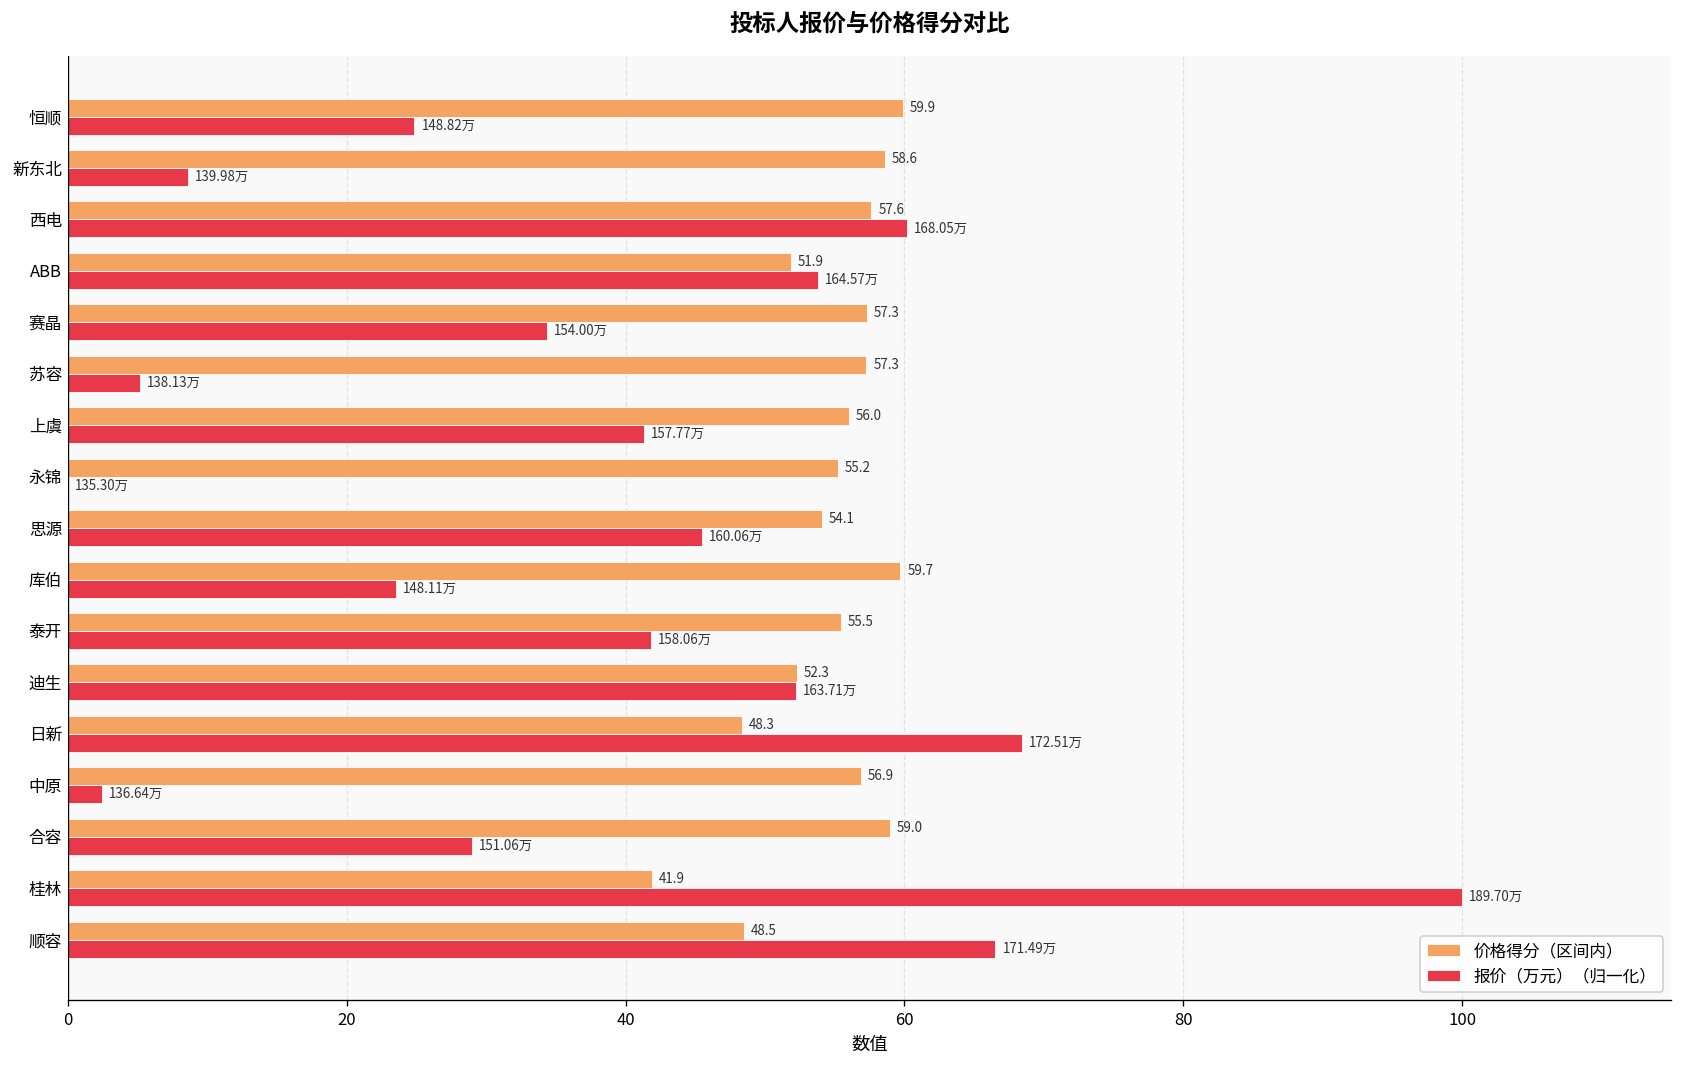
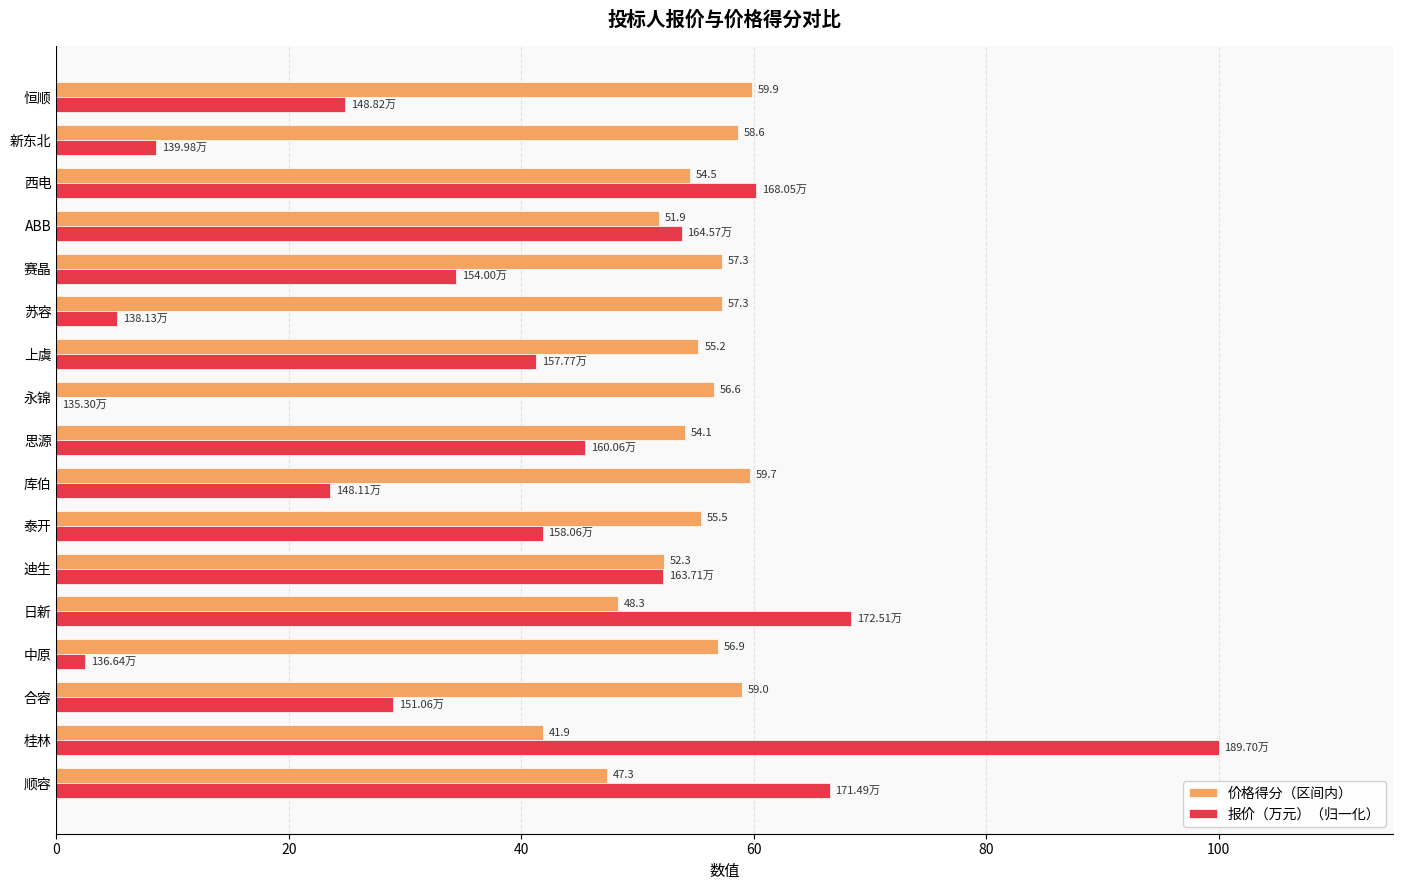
  {
    "价格得分（区间内）": {
      "恒顺": 59.9,
      "新东北": 58.6,
-     "西电": 57.6,
+     "西电": 54.5,
      "ABB": 51.9,
      "赛晶": 57.3,
      "苏容": 57.3,
-     "上虞": 56.0,
-     "永锦": 55.2,
+     "上虞": 55.2,
+     "永锦": 56.6,
      "思源": 54.1,
      "库伯": 59.7,
      "泰开": 55.5,
      "迪生": 52.3,
      "日新": 48.3,
      "中原": 56.9,
      "合容": 59.0,
      "桂林": 41.9,
-     "顺容": 48.5
+     "顺容": 47.3
    }
  }
